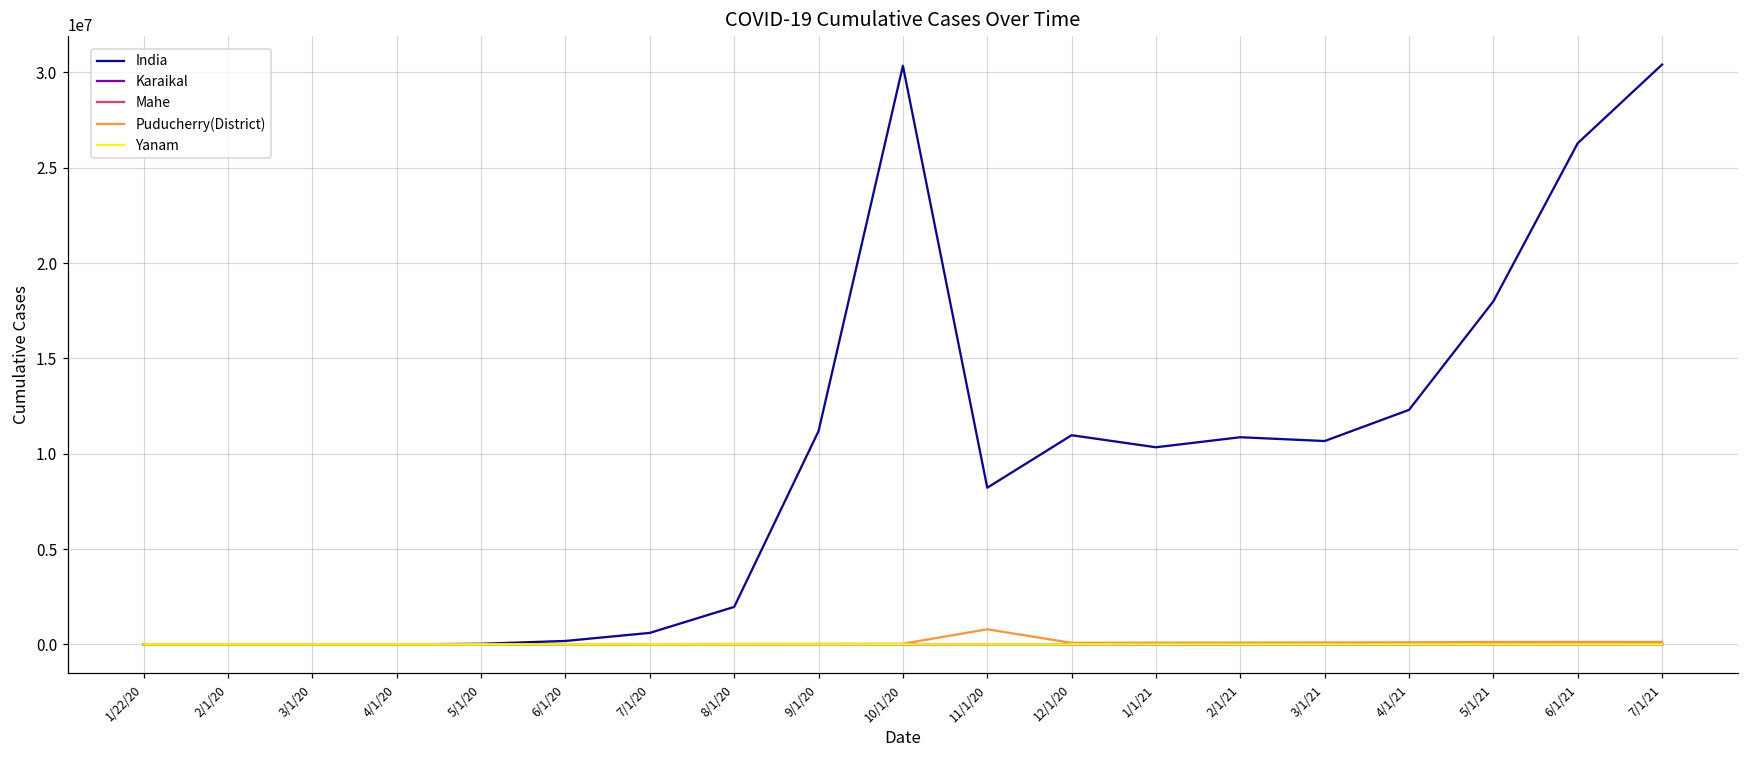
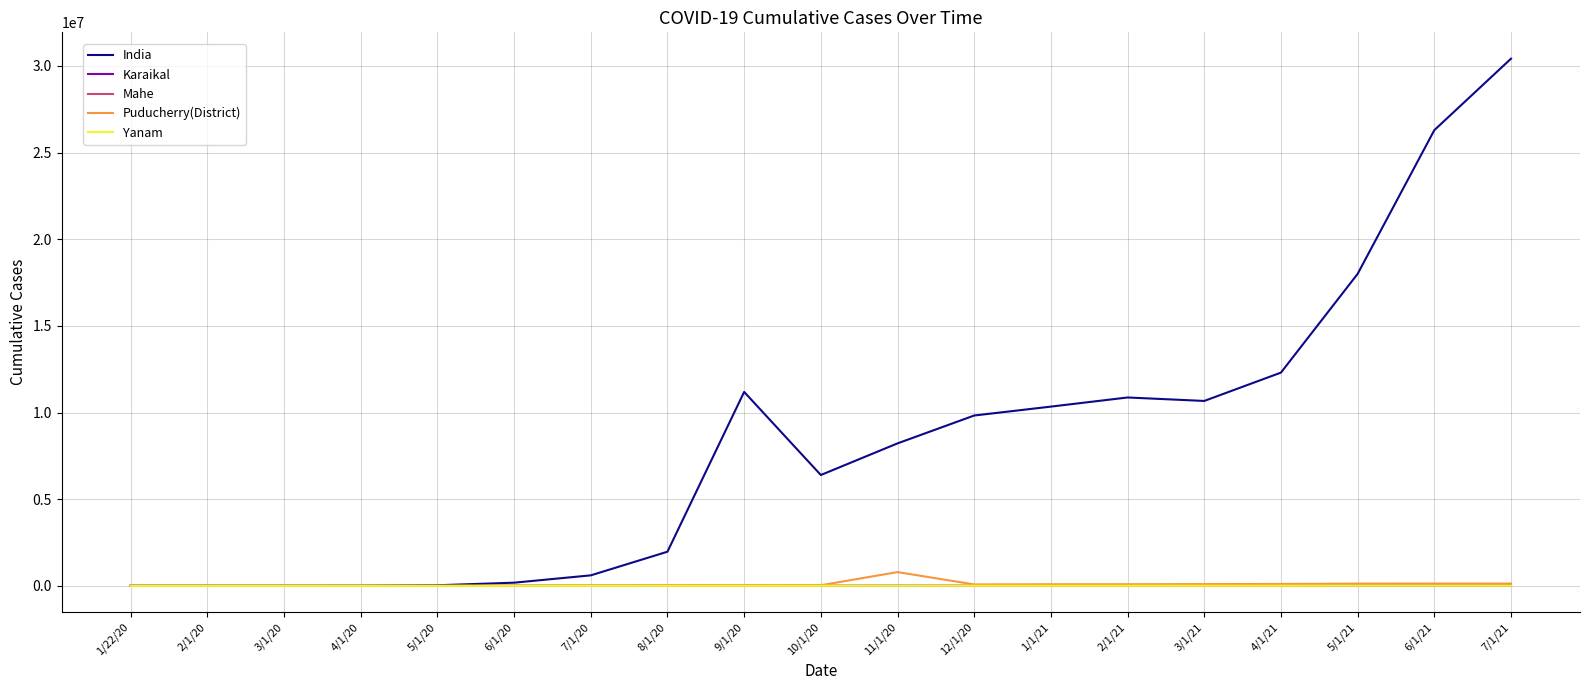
  {
    "India": {
      "6/1/20": 200000,
      "7/1/20": 600000,
      "8/1/20": 2000000,
      "9/1/20": 11200000,
-     "10/1/20": 30300000,
+     "10/1/20": 6400000,
      "11/1/20": 8200000,
-     "12/1/20": 11000000,
+     "12/1/20": 9800000,
      "1/1/21": 10300000,
      "2/1/21": 10900000,
      "3/1/21": 10700000,
      "4/1/21": 12300000,
      "5/1/21": 18000000,
      "6/1/21": 26300000,
      "7/1/21": 30400000
    },
    "Yanam": {
      "11/1/20": 0
    },
    "Puducherry(District)": {
      "11/1/20": 800000
    }
  }
